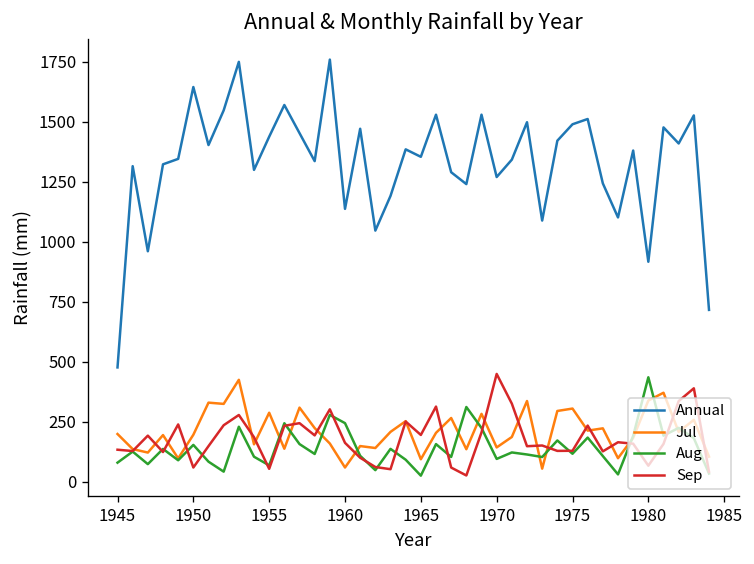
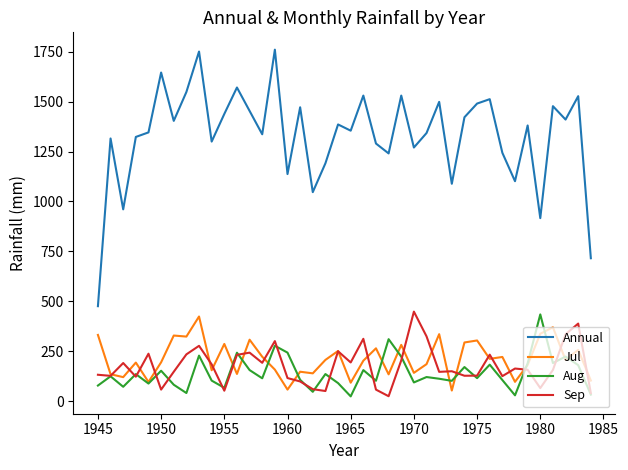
  {
    "Annual": {
      "1945": 480,
      "1950": 1650,
      "1955": 1440,
      "1960": 1140,
      "1965": 1350,
      "1970": 1270,
      "1975": 1490,
      "1980": 920
    },
    "Jul": {
-     "1945": 200,
+     "1945": 330,
      "1950": 200,
      "1955": 290,
      "1960": 60,
      "1965": 90,
      "1970": 140,
      "1975": 300
    },
    "Aug": {
      "1945": 80,
      "1950": 150,
      "1955": 70,
      "1960": 240,
      "1965": 20,
      "1970": 90,
      "1980": 430
    },
    "Sep": {
      "1945": 130,
      "1950": 60,
      "1955": 50,
-     "1960": 160,
+     "1960": 120,
      "1965": 190,
      "1970": 450
    }
  }
